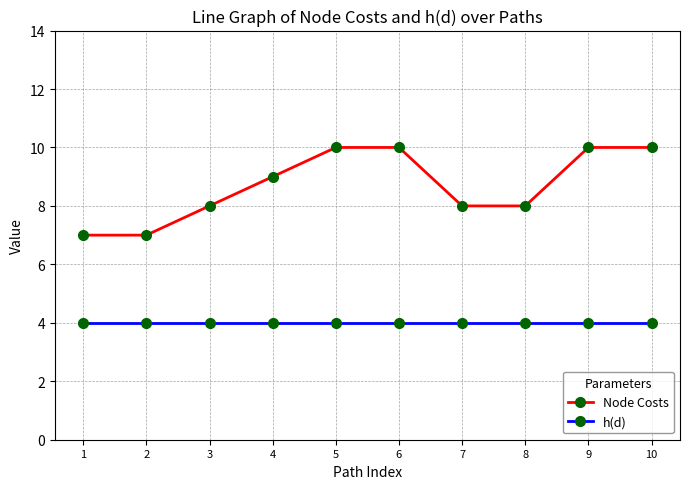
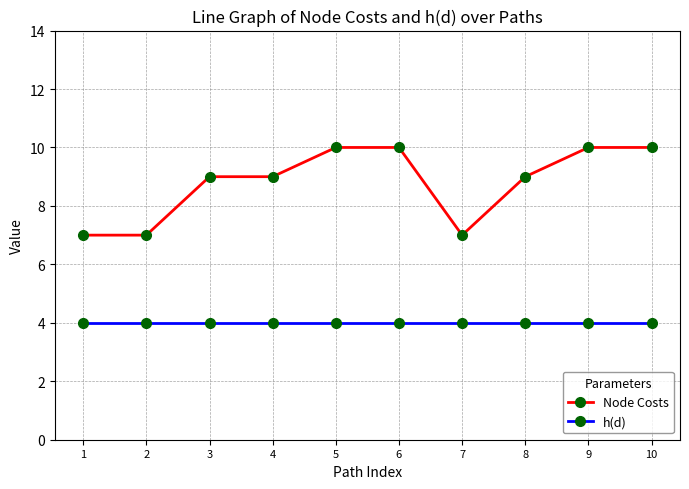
  {
    "Node Costs": {
      "1": 7,
      "2": 7,
-     "3": 8,
+     "3": 9,
      "4": 9,
      "5": 10,
      "6": 10,
-     "7": 8,
-     "8": 8,
+     "7": 7,
+     "8": 9,
      "9": 10,
      "10": 10
    },
    "h(d)": {
      "1": 4,
      "2": 4,
      "3": 4,
      "4": 4,
      "5": 4,
      "6": 4,
      "7": 4,
      "8": 4,
      "9": 4,
      "10": 4
    }
  }
